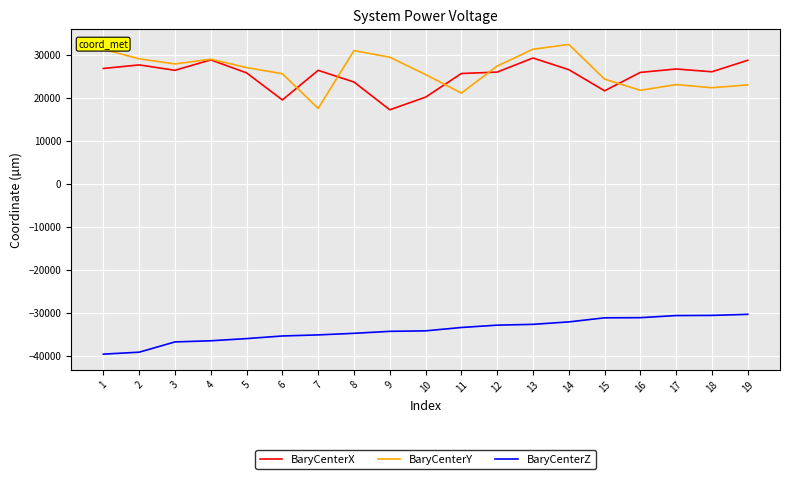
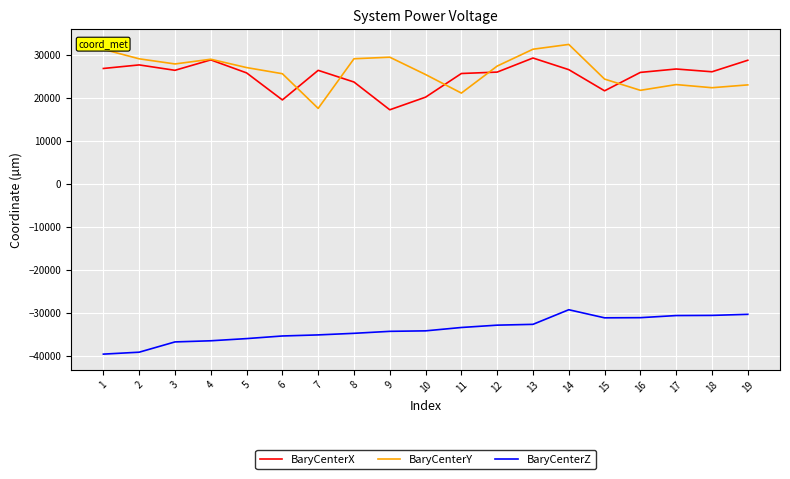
  {
    "BaryCenterX": {
      "1": 27000,
      "2": 28000,
      "3": 26000,
      "5": 26000,
      "6": 20000,
      "7": 26000,
      "8": 24000,
      "9": 17000,
      "10": 20000,
      "11": 26000,
      "12": 26000,
      "13": 29000,
      "14": 27000,
      "15": 22000,
      "16": 26000,
      "17": 27000,
      "18": 26000,
      "19": 29000
    },
    "BaryCenterY": {
      "2": 29000,
      "3": 28000,
      "5": 27000,
      "6": 26000,
      "7": 18000,
-     "8": 31000,
+     "8": 29000,
      "9": 29000,
      "10": 25000,
      "11": 21000,
      "12": 27000,
      "13": 31000,
      "14": 32000,
      "15": 24000,
      "16": 22000,
      "17": 23000,
      "18": 22000,
      "19": 23000
    },
    "BaryCenterZ": {
      "1": -40000,
      "2": -39000,
      "3": -37000,
      "4": -37000,
      "5": -36000,
      "6": -35000,
      "7": -35000,
      "8": -35000,
      "9": -34000,
      "10": -34000,
      "11": -33000,
      "12": -33000,
      "13": -33000,
-     "14": -32000,
+     "14": -29000,
      "15": -31000,
      "16": -31000,
      "17": -31000,
      "18": -31000,
      "19": -30000
    }
  }
